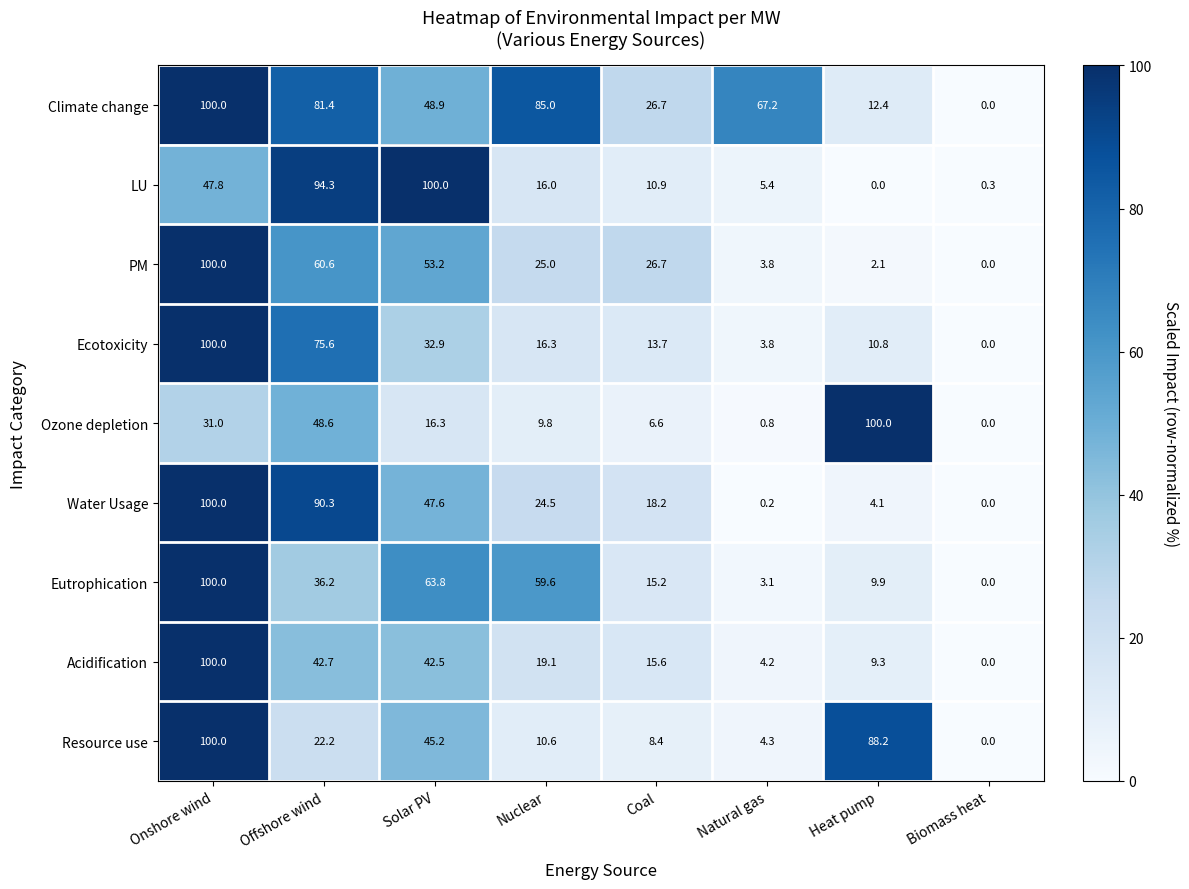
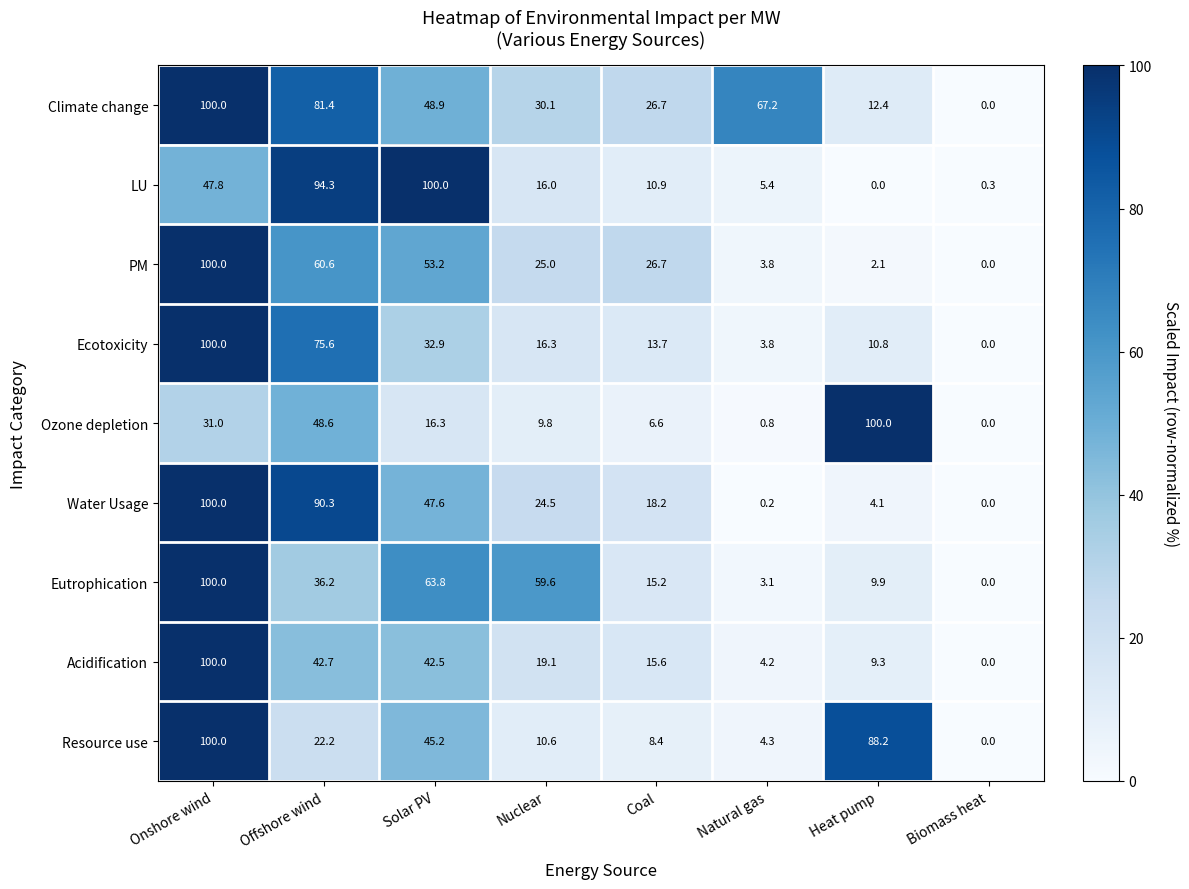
  {
    "Climate change": {
      "Onshore wind": 100.0,
      "Offshore wind": 81.4,
      "Solar PV": 48.9,
-     "Nuclear": 85.0,
+     "Nuclear": 30.1,
      "Coal": 26.7,
      "Natural gas": 67.2,
      "Heat pump": 12.4,
      "Biomass heat": 0.0
    },
    "LU": {
      "Onshore wind": 47.8,
      "Offshore wind": 94.3,
      "Solar PV": 100.0,
      "Nuclear": 16.0,
      "Coal": 10.9,
      "Natural gas": 5.4,
      "Heat pump": 0.0,
      "Biomass heat": 0.3
    },
    "PM": {
      "Onshore wind": 100.0,
      "Offshore wind": 60.6,
      "Solar PV": 53.2,
      "Nuclear": 25.0,
      "Coal": 26.7,
      "Natural gas": 3.8,
      "Heat pump": 2.1,
      "Biomass heat": 0.0
    },
    "Ecotoxicity": {
      "Onshore wind": 100.0,
      "Offshore wind": 75.6,
      "Solar PV": 32.9,
      "Nuclear": 16.3,
      "Coal": 13.7,
      "Natural gas": 3.8,
      "Heat pump": 10.8,
      "Biomass heat": 0.0
    },
    "Ozone depletion": {
      "Onshore wind": 31.0,
      "Offshore wind": 48.6,
      "Solar PV": 16.3,
      "Nuclear": 9.8,
      "Coal": 6.6,
      "Natural gas": 0.8,
      "Heat pump": 100.0,
      "Biomass heat": 0.0
    },
    "Water Usage": {
      "Onshore wind": 100.0,
      "Offshore wind": 90.3,
      "Solar PV": 47.6,
      "Nuclear": 24.5,
      "Coal": 18.2,
      "Natural gas": 0.2,
      "Heat pump": 4.1,
      "Biomass heat": 0.0
    },
    "Eutrophication": {
      "Onshore wind": 100.0,
      "Offshore wind": 36.2,
      "Solar PV": 63.8,
      "Nuclear": 59.6,
      "Coal": 15.2,
      "Natural gas": 3.1,
      "Heat pump": 9.9,
      "Biomass heat": 0.0
    },
    "Acidification": {
      "Onshore wind": 100.0,
      "Offshore wind": 42.7,
      "Solar PV": 42.5,
      "Nuclear": 19.1,
      "Coal": 15.6,
      "Natural gas": 4.2,
      "Heat pump": 9.3,
      "Biomass heat": 0.0
    },
    "Resource use": {
      "Onshore wind": 100.0,
      "Offshore wind": 22.2,
      "Solar PV": 45.2,
      "Nuclear": 10.6,
      "Coal": 8.4,
      "Natural gas": 4.3,
      "Heat pump": 88.2,
      "Biomass heat": 0.0
    }
  }
